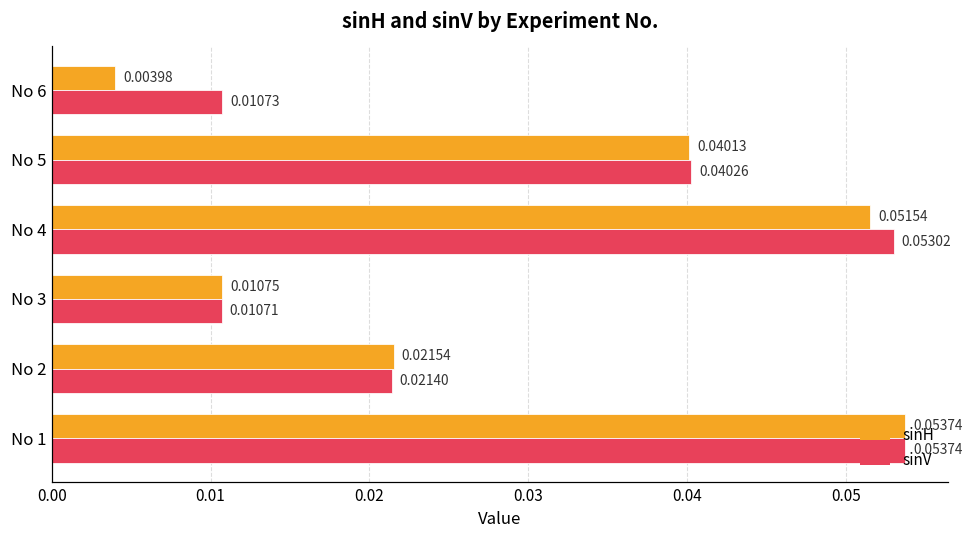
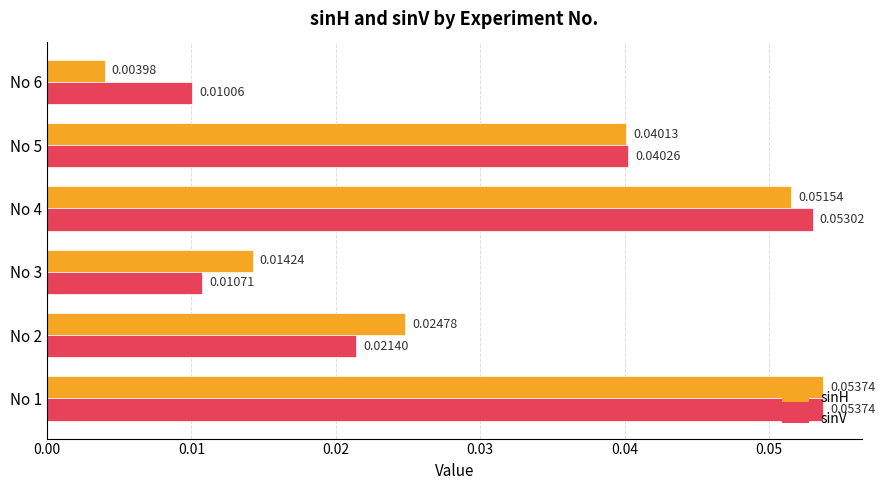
  {
    "sinH": {
      "No 6": 0.00398,
      "No 5": 0.04013,
      "No 4": 0.05154,
-     "No 3": 0.01075,
-     "No 2": 0.02154,
+     "No 3": 0.01424,
+     "No 2": 0.02478,
      "No 1": 0.05374
    },
    "sinV": {
-     "No 6": 0.01073,
+     "No 6": 0.01006,
      "No 5": 0.04026,
      "No 4": 0.05302,
      "No 3": 0.01071,
      "No 2": 0.02140,
      "No 1": 0.05374
    }
  }
